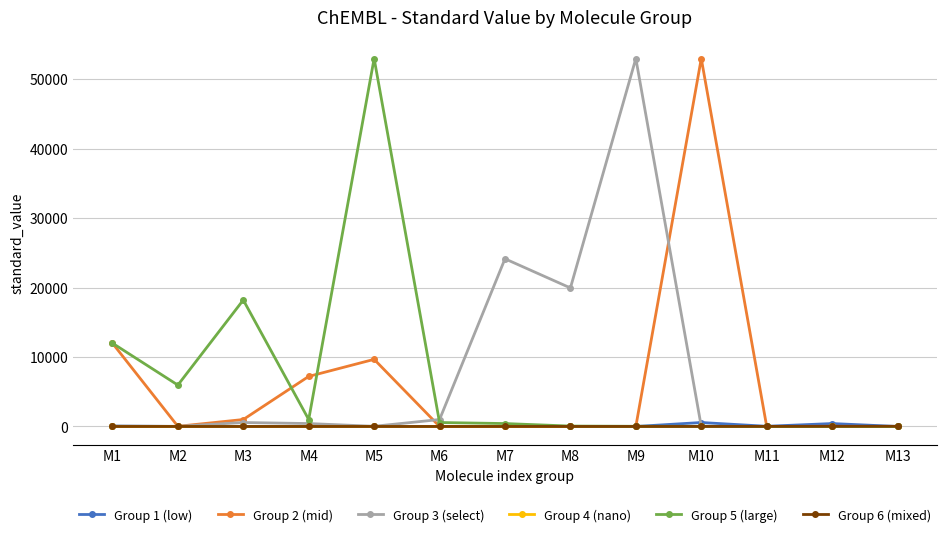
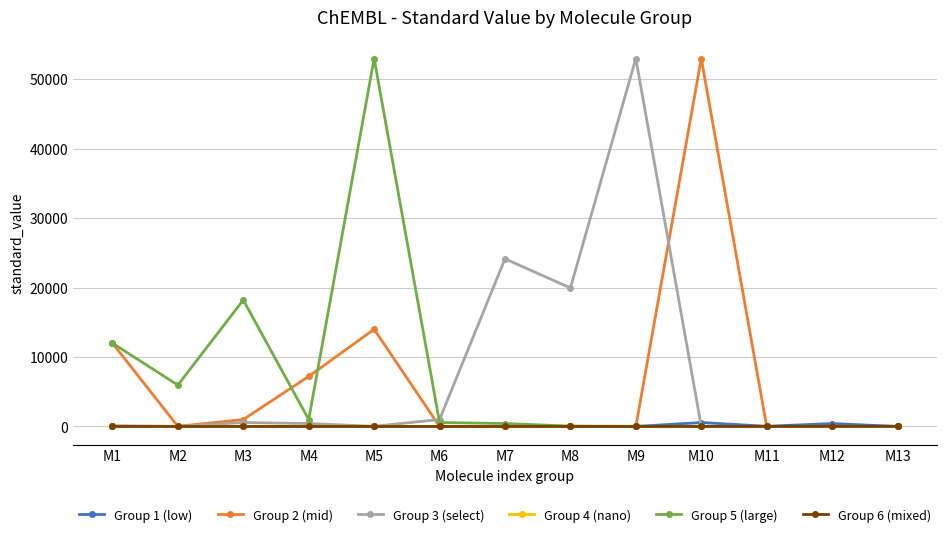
  {
    "Group 1 (low)": {
      "M10": 1000,
      "M12": 0
    },
    "Group 2 (mid)": {
      "M3": 1000,
      "M4": 7000,
-     "M5": 10000,
+     "M5": 14000,
      "M10": 53000
    },
    "Group 3 (select)": {
      "M3": 1000,
      "M4": 0,
      "M6": 1000,
      "M7": 24000,
      "M8": 20000,
      "M9": 53000
    },
    "Group 5 (large)": {
      "M2": 6000,
      "M3": 18000,
      "M4": 1000,
      "M5": 53000,
      "M6": 1000,
      "M7": 0
    }
  }
